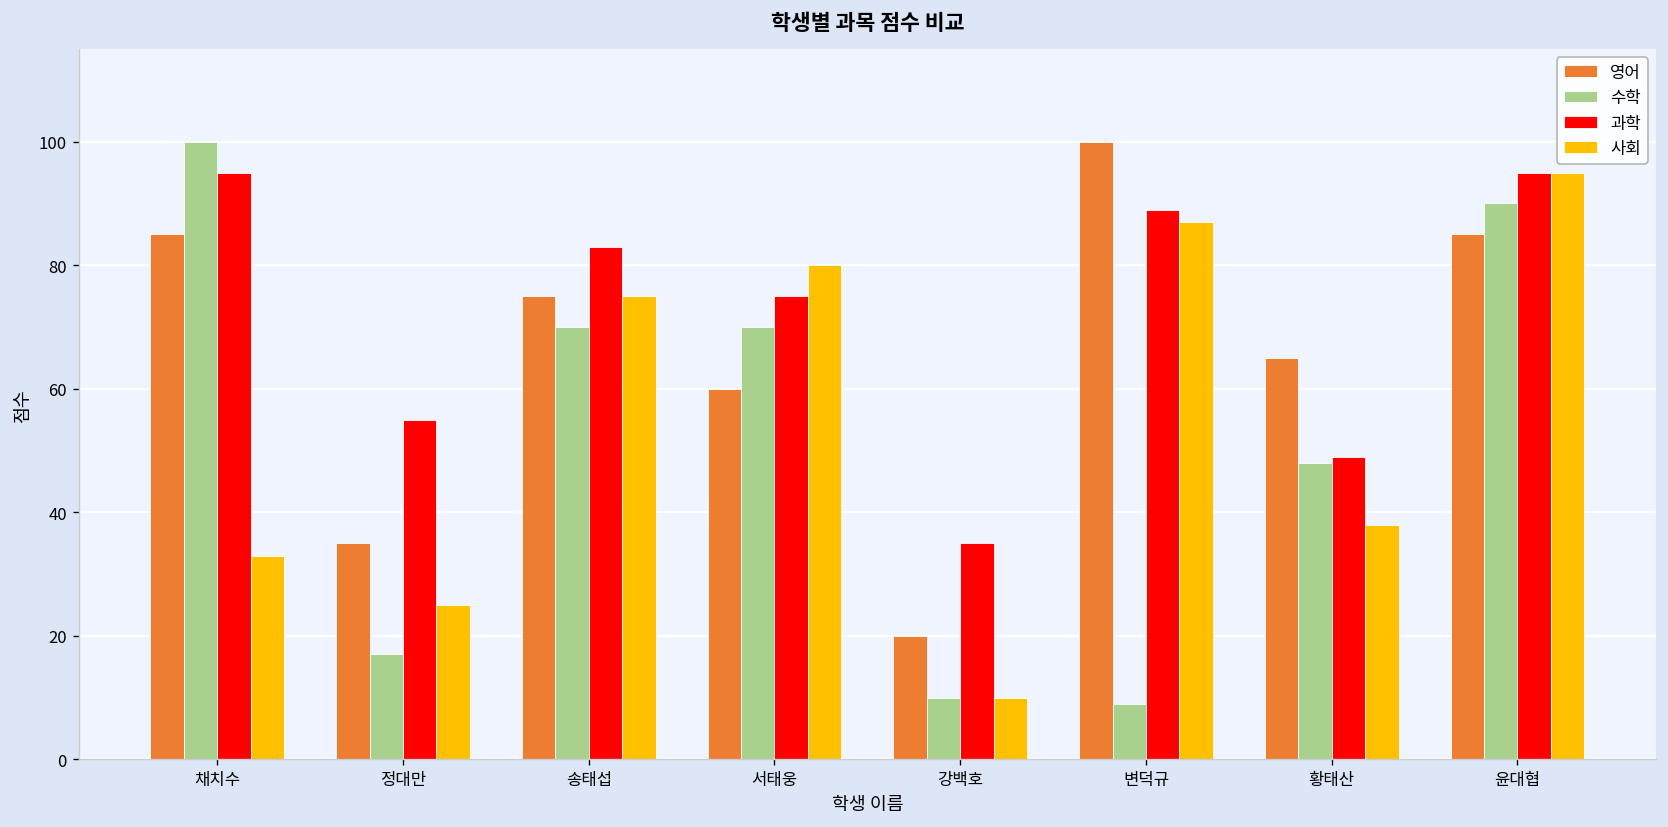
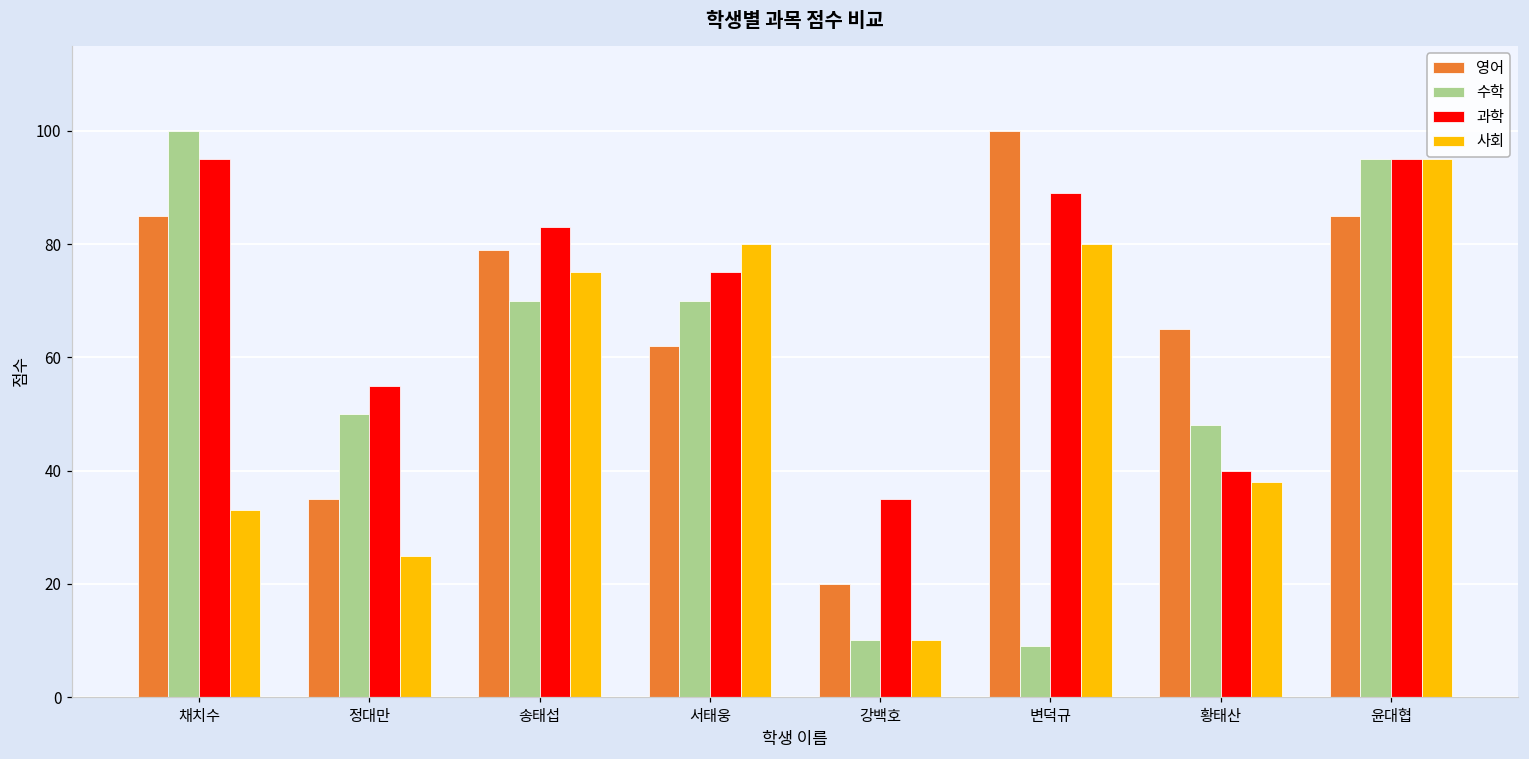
  {
    "영어": {
      "채치수": 85,
      "정대만": 35,
-     "송태섭": 75,
-     "서태웅": 60,
+     "송태섭": 79,
+     "서태웅": 62,
      "강백호": 20,
      "변덕규": 100,
      "황태산": 65,
      "윤대협": 85
    },
    "수학": {
      "채치수": 100,
-     "정대만": 17,
+     "정대만": 50,
      "송태섭": 70,
      "서태웅": 70,
      "강백호": 10,
      "변덕규": 9,
      "황태산": 48,
-     "윤대협": 90
+     "윤대협": 95
    },
    "과학": {
      "채치수": 95,
      "정대만": 55,
      "송태섭": 83,
      "서태웅": 75,
      "강백호": 35,
      "변덕규": 89,
-     "황태산": 49,
+     "황태산": 40,
      "윤대협": 95
    },
    "사회": {
      "채치수": 33,
      "정대만": 25,
      "송태섭": 75,
      "서태웅": 80,
      "강백호": 10,
-     "변덕규": 87,
+     "변덕규": 80,
      "황태산": 38,
      "윤대협": 95
    }
  }
